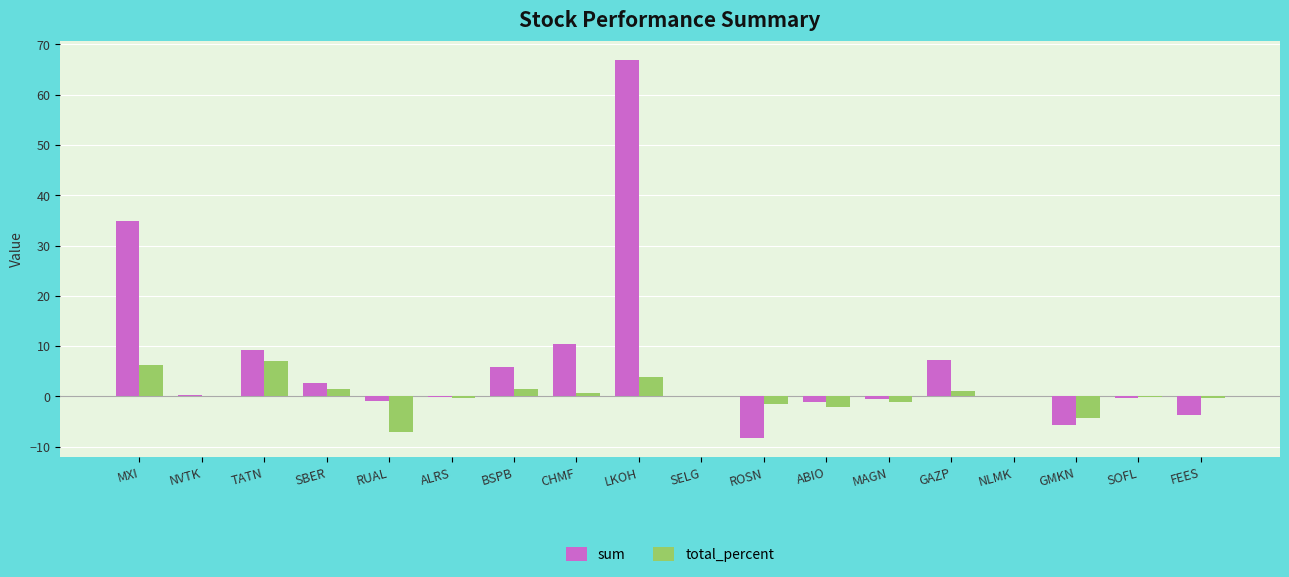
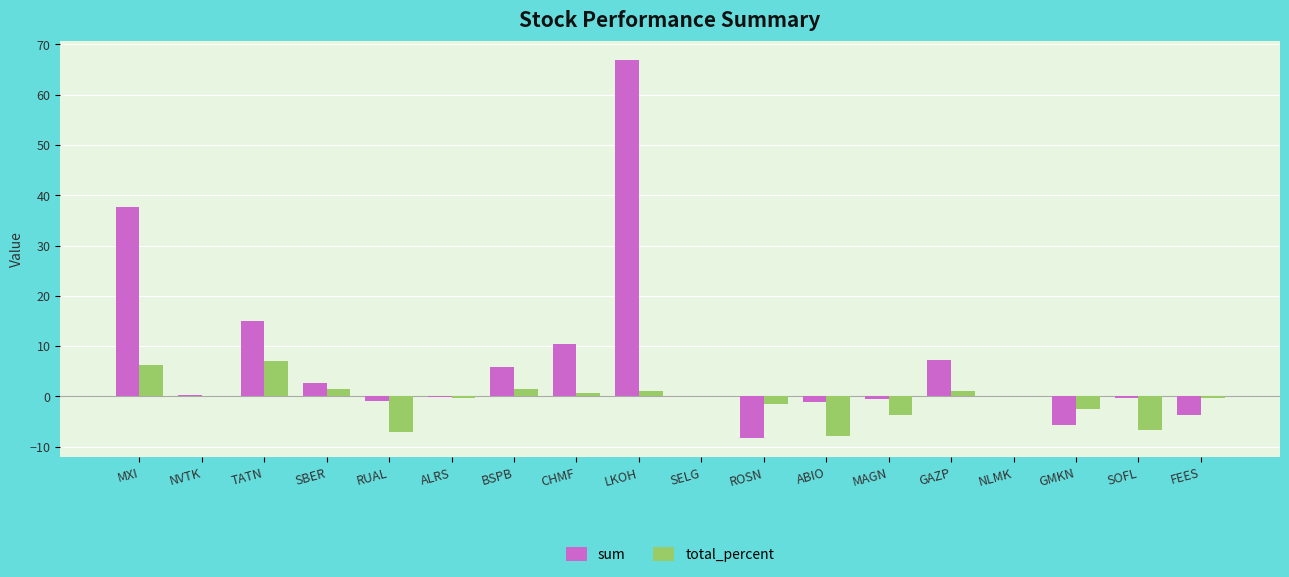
  {
    "sum": {
-     "MXI": 35,
-     "TATN": 9,
+     "MXI": 38,
+     "TATN": 15,
      "SBER": 3,
      "RUAL": -1,
      "BSPB": 6,
      "CHMF": 10,
      "LKOH": 67,
      "ROSN": -8,
      "ABIO": -1,
      "MAGN": -1,
      "GAZP": 7,
      "NLMK": 0,
      "GMKN": -6,
      "FEES": -4
    },
    "total_percent": {
      "MXI": 6,
      "TATN": 7,
      "SBER": 2,
      "RUAL": -7,
      "BSPB": 2,
      "CHMF": 1,
-     "LKOH": 4,
+     "LKOH": 1,
      "ROSN": -2,
-     "ABIO": -2,
-     "MAGN": -1,
+     "ABIO": -8,
+     "MAGN": -4,
      "GAZP": 1,
      "NLMK": 0,
-     "GMKN": -4,
-     "SOFL": 0
+     "GMKN": -2,
+     "SOFL": -7
    }
  }
